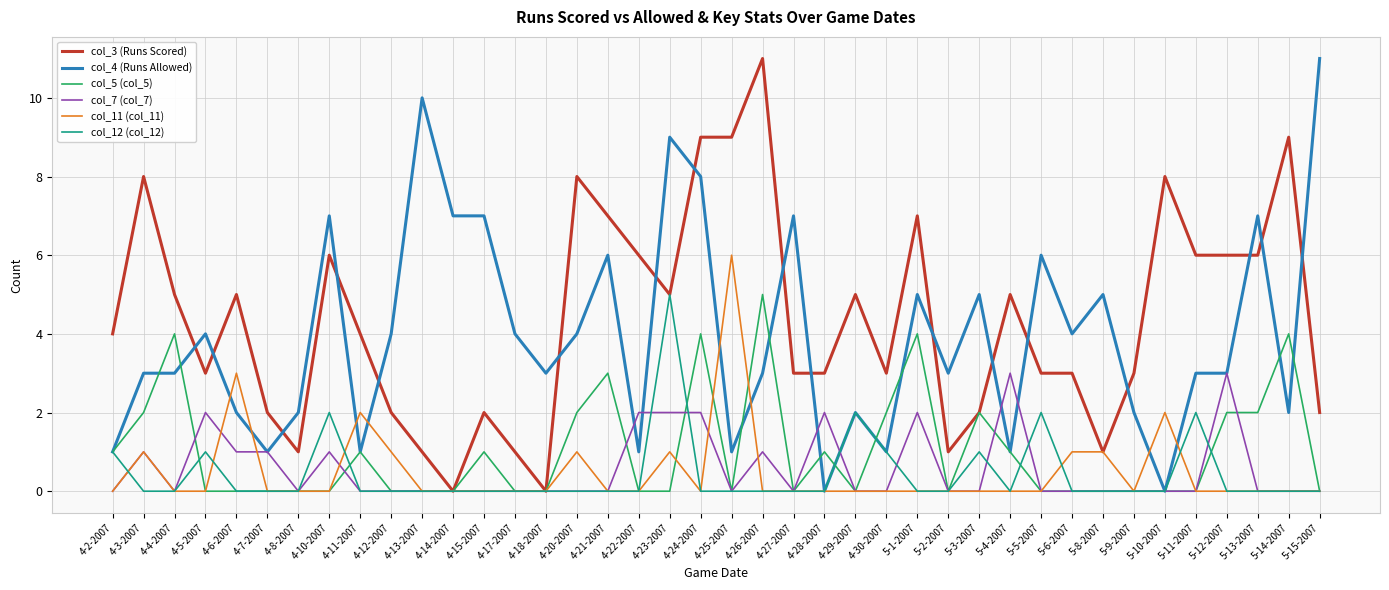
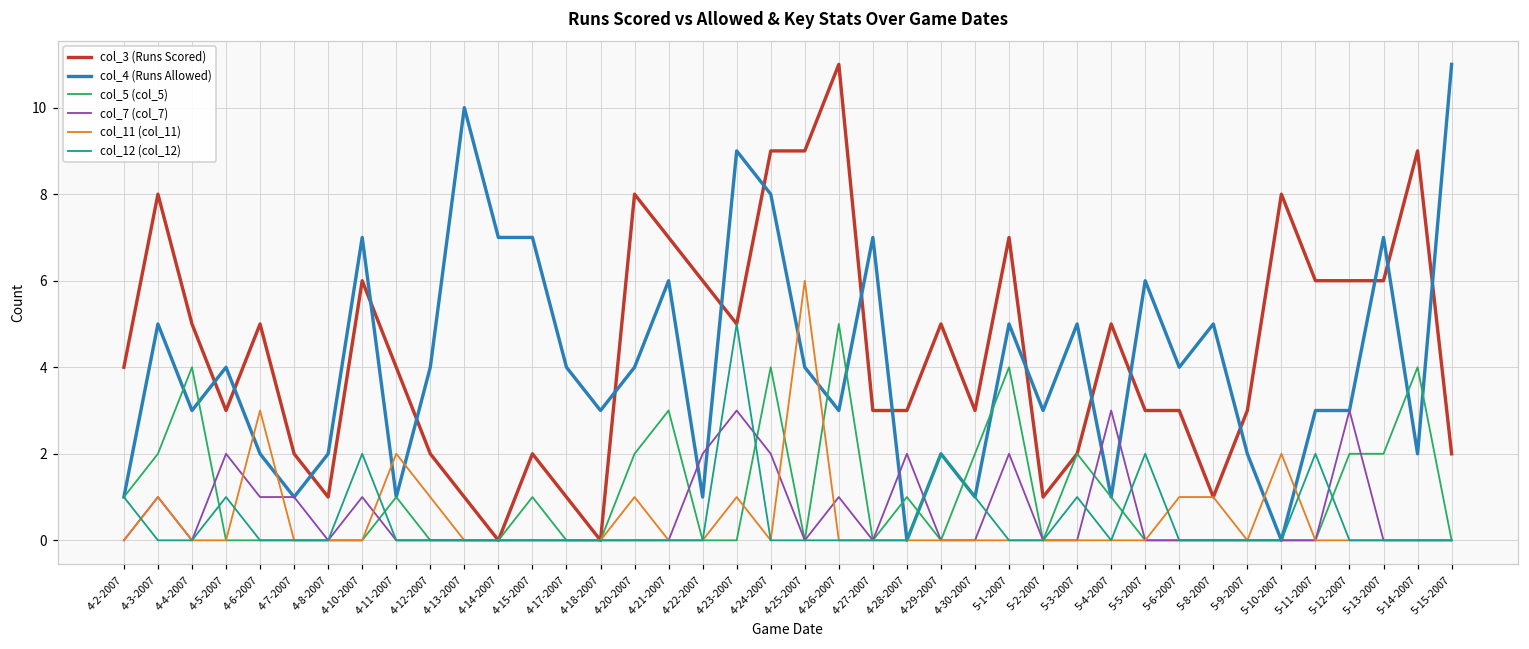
  {
    "col_3 (Runs Scored)": {
      "4-2-2007": 4,
      "4-3-2007": 8,
      "4-4-2007": 5,
      "4-5-2007": 3,
      "4-6-2007": 5,
      "4-7-2007": 2,
      "4-8-2007": 1,
      "4-10-2007": 6,
      "4-11-2007": 4,
      "4-12-2007": 2,
      "4-13-2007": 1,
      "4-15-2007": 2,
      "4-17-2007": 1,
      "4-20-2007": 8,
      "4-21-2007": 7,
      "4-22-2007": 6,
      "4-24-2007": 9,
      "4-25-2007": 9,
      "4-26-2007": 11,
      "4-27-2007": 3,
      "4-28-2007": 3,
      "4-29-2007": 5,
      "4-30-2007": 3,
      "5-1-2007": 7,
      "5-2-2007": 1,
      "5-4-2007": 5,
      "5-5-2007": 3,
      "5-6-2007": 3,
      "5-9-2007": 3,
      "5-10-2007": 8,
      "5-11-2007": 6,
      "5-12-2007": 6,
      "5-13-2007": 6,
      "5-14-2007": 9,
      "5-15-2007": 2
    },
    "col_4 (Runs Allowed)": {
-     "4-3-2007": 3,
+     "4-3-2007": 5,
      "4-4-2007": 3,
      "4-5-2007": 4,
      "4-6-2007": 2,
      "4-8-2007": 2,
      "4-10-2007": 7,
      "4-12-2007": 4,
      "4-13-2007": 10,
      "4-14-2007": 7,
      "4-15-2007": 7,
      "4-17-2007": 4,
      "4-18-2007": 3,
      "4-20-2007": 4,
      "4-21-2007": 6,
      "4-22-2007": 1,
      "4-23-2007": 9,
      "4-24-2007": 8,
-     "4-25-2007": 1,
+     "4-25-2007": 4,
      "4-26-2007": 3,
      "4-27-2007": 7,
      "5-1-2007": 5,
      "5-2-2007": 3,
      "5-3-2007": 5,
      "5-5-2007": 6,
      "5-6-2007": 4,
      "5-8-2007": 5,
      "5-9-2007": 2,
      "5-11-2007": 3,
      "5-13-2007": 7,
      "5-14-2007": 2,
      "5-15-2007": 11
    },
    "col_7 (col_7)": {
      "4-5-2007": 2,
      "4-6-2007": 1,
      "4-10-2007": 1,
      "4-22-2007": 2,
-     "4-23-2007": 2,
+     "4-23-2007": 3,
      "4-24-2007": 2,
      "4-26-2007": 1,
      "4-28-2007": 2,
      "5-1-2007": 2,
      "5-4-2007": 3
    },
    "col_11 (col_11)": {
      "4-6-2007": 3,
      "4-11-2007": 2,
      "4-12-2007": 1,
      "4-20-2007": 1,
      "4-23-2007": 1,
      "4-25-2007": 6,
      "5-6-2007": 1,
      "5-10-2007": 2
    }
  }
